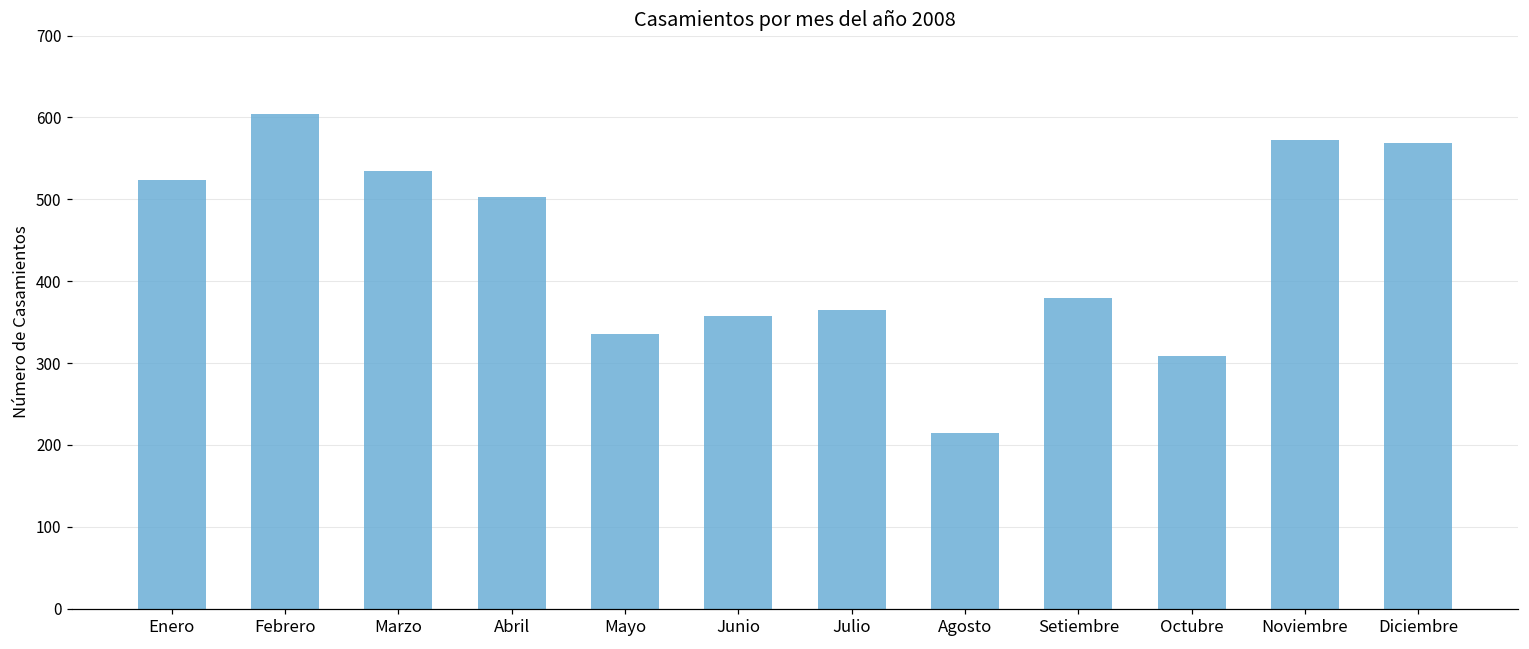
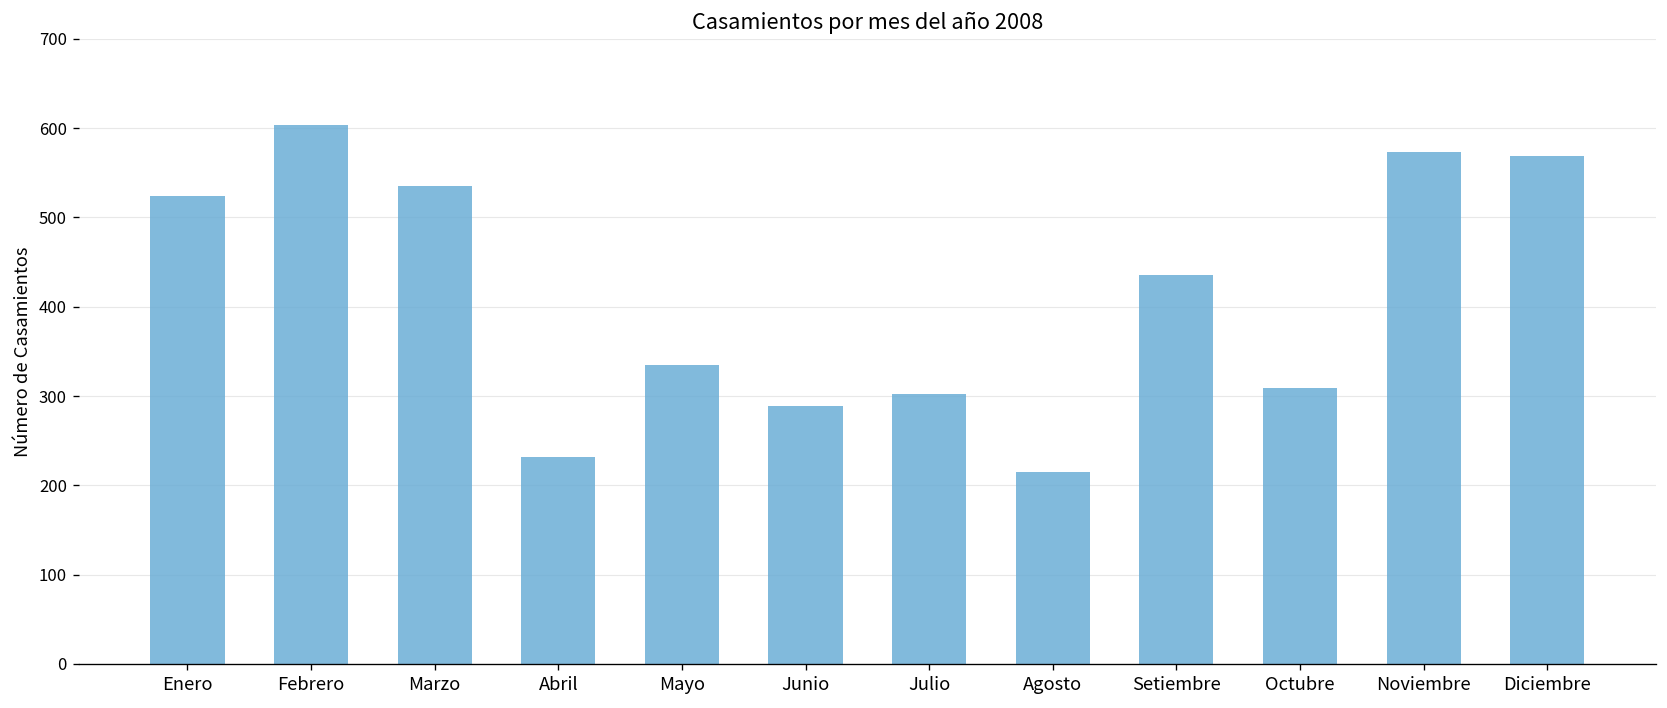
  {
    "Enero": 520,
    "Febrero": 600,
    "Marzo": 540,
-   "Abril": 500,
+   "Abril": 230,
    "Mayo": 340,
-   "Junio": 360,
-   "Julio": 370,
+   "Junio": 290,
+   "Julio": 300,
    "Agosto": 220,
-   "Setiembre": 380,
+   "Setiembre": 440,
    "Octubre": 310,
    "Noviembre": 570,
    "Diciembre": 570
  }
